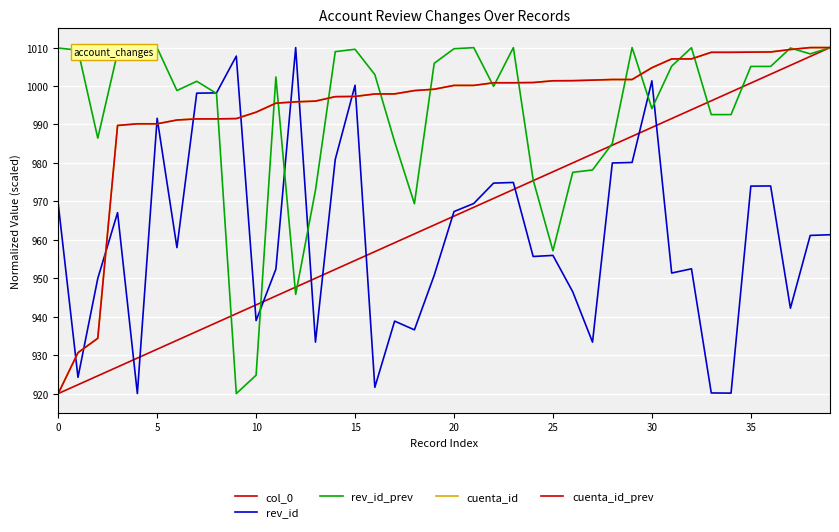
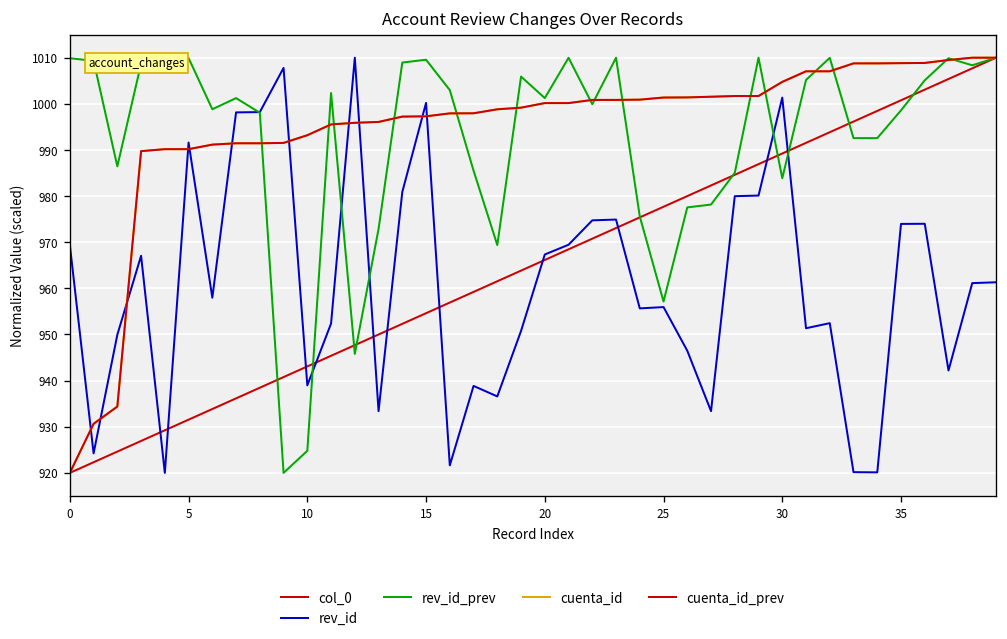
  {
    "rev_id": {
      "0": 969,
      "5": 992,
      "10": 939,
      "15": 1000,
      "20": 967,
      "25": 956,
      "30": 1001,
      "35": 974
    },
    "rev_id_prev": {
      "0": 1010,
      "5": 1010,
      "10": 925,
      "15": 1010,
-     "20": 1010,
+     "20": 1001,
      "25": 957,
-     "30": 994,
-     "35": 1005
+     "30": 984,
+     "35": 999
    }
  }
